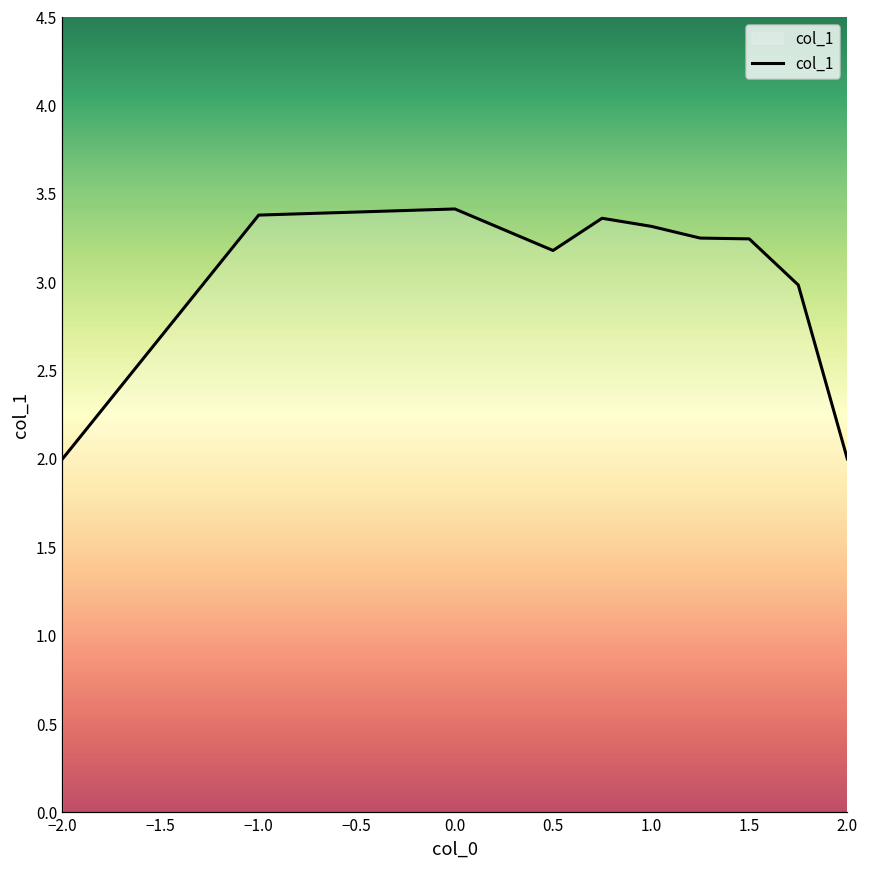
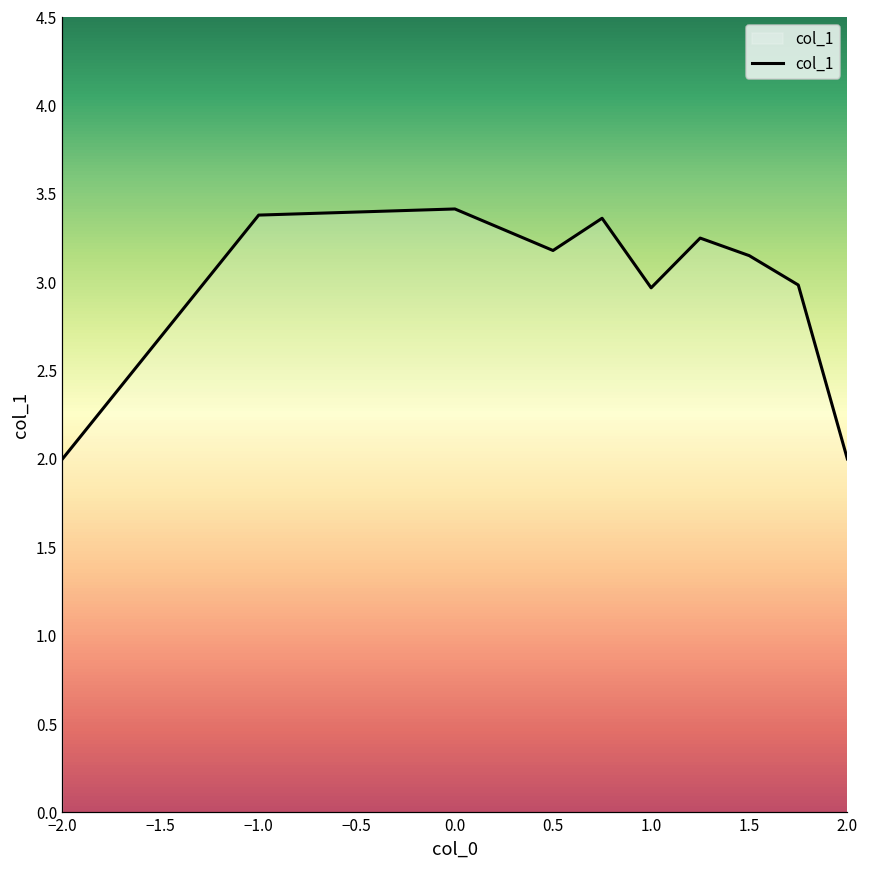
  {
    "−2.0": 2.00,
    "−1.0": 3.38,
    "0.0": 3.41,
    "0.5": 3.18,
-   "1.0": 3.32,
-   "1.5": 3.24,
+   "1.0": 2.97,
+   "1.5": 3.15,
    "2.0": 2.00
  }
